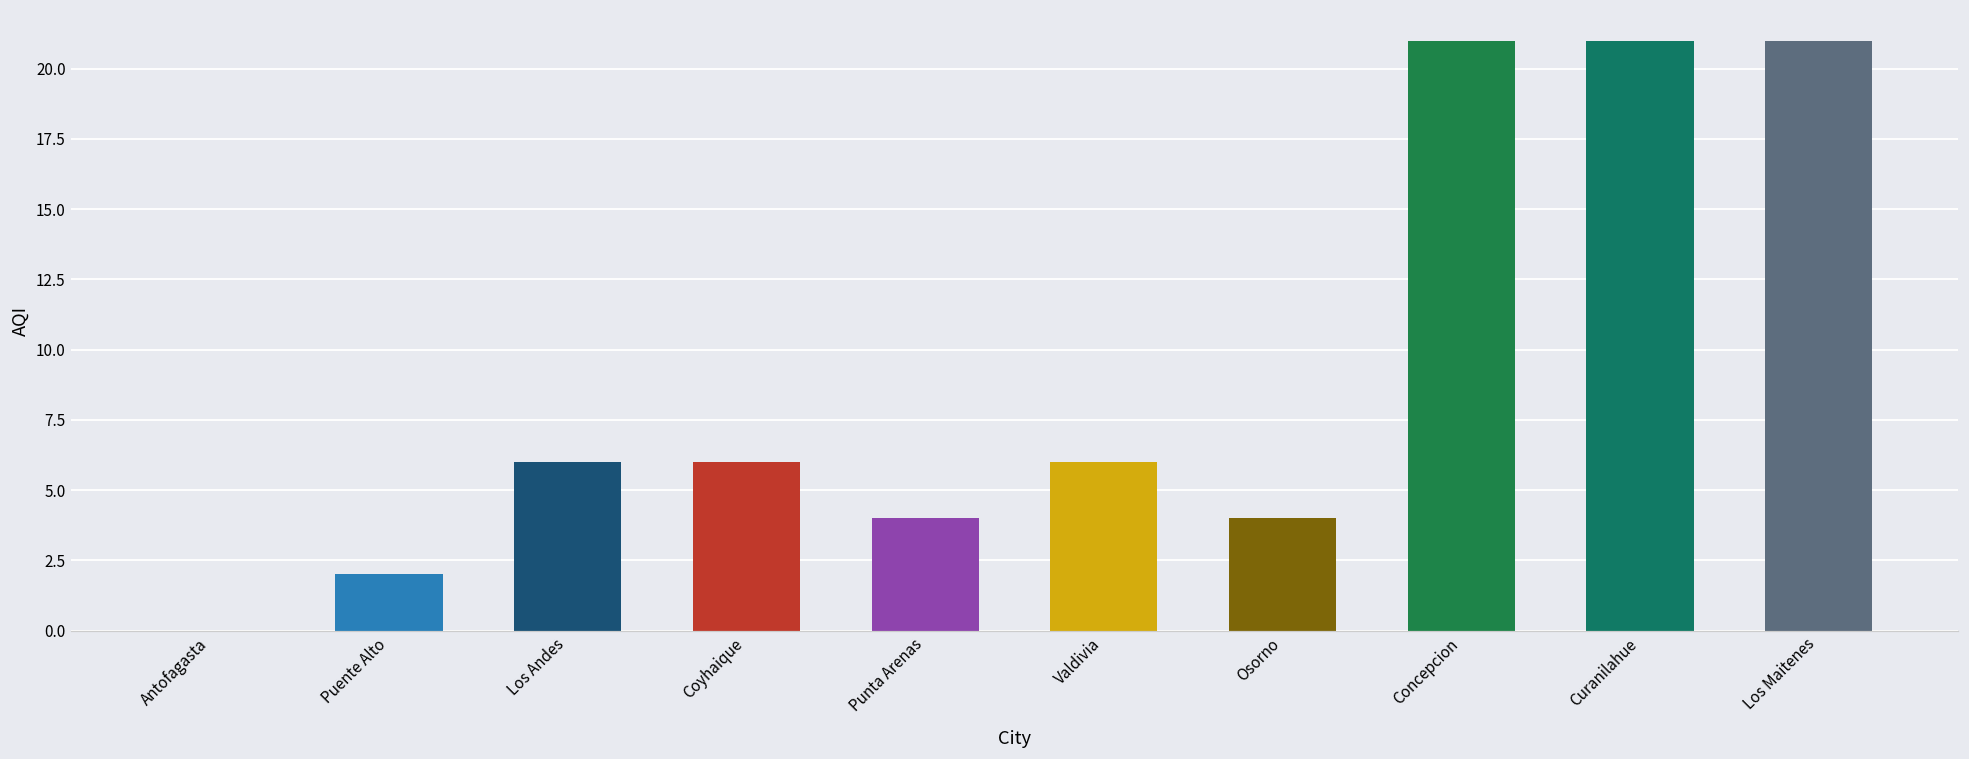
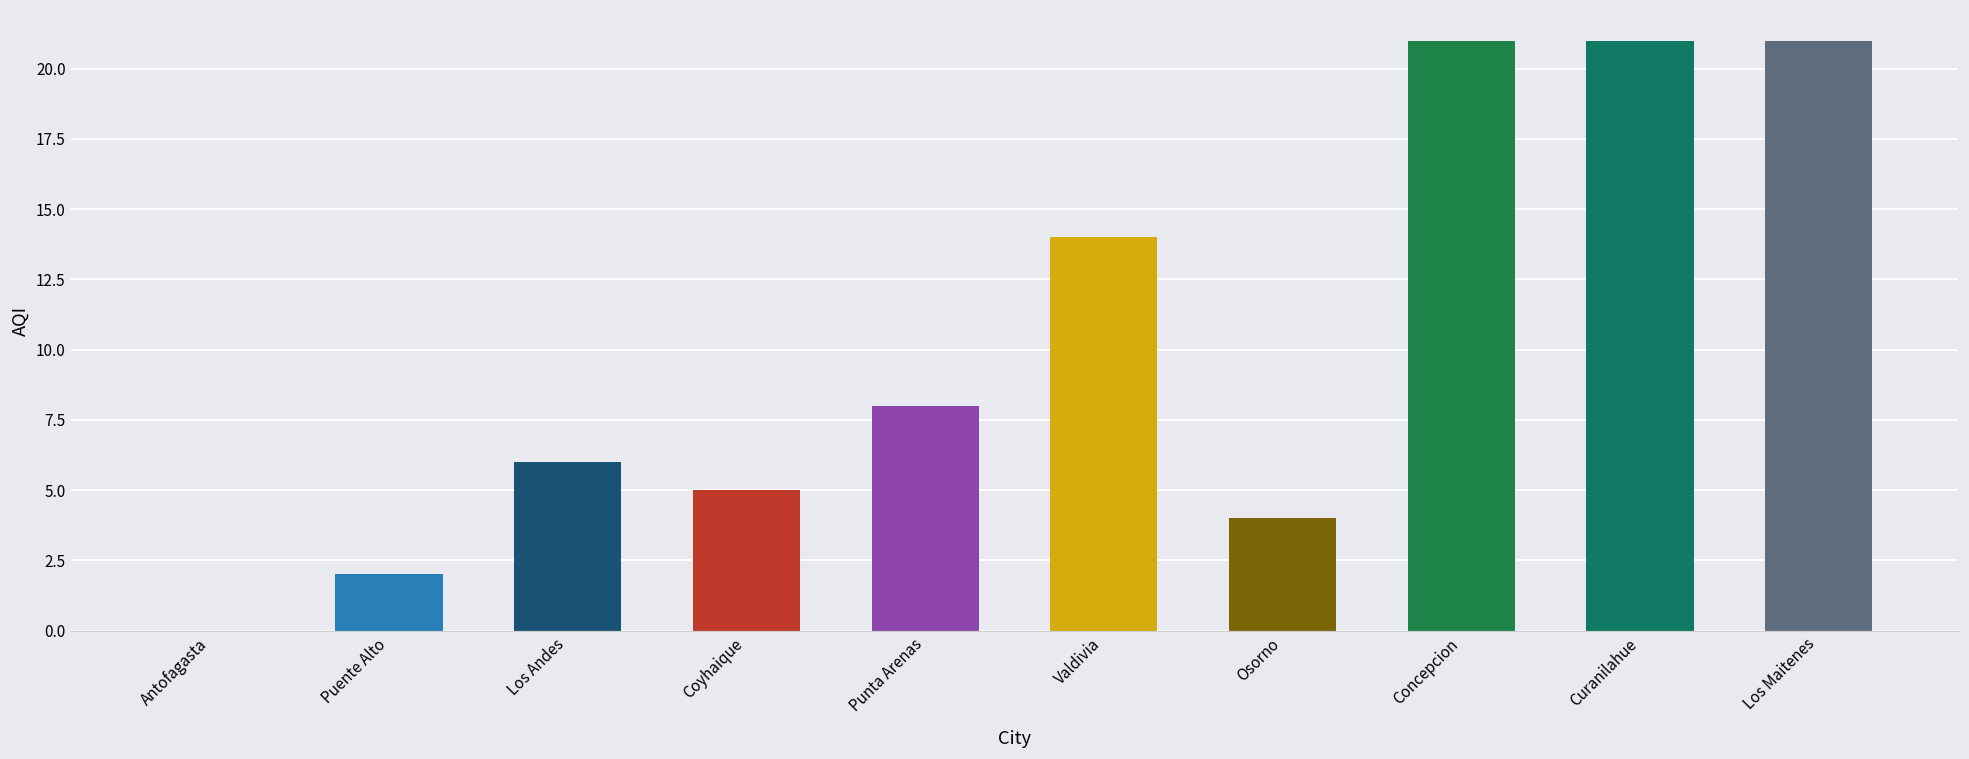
  {
    "Antofagasta": 0,
    "Puente Alto": 2,
    "Los Andes": 6,
-   "Coyhaique": 6,
-   "Punta Arenas": 4,
-   "Valdivia": 6,
+   "Coyhaique": 5,
+   "Punta Arenas": 8,
+   "Valdivia": 14,
    "Osorno": 4,
    "Concepcion": 21,
    "Curanilahue": 21,
    "Los Maitenes": 21
  }
